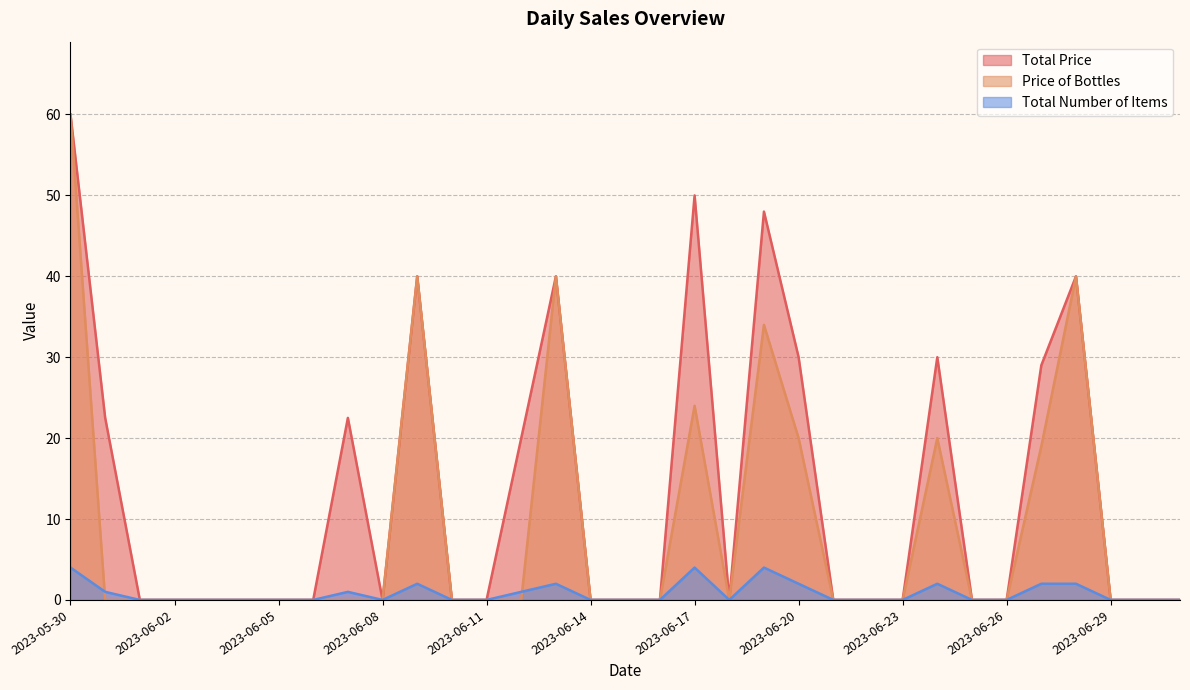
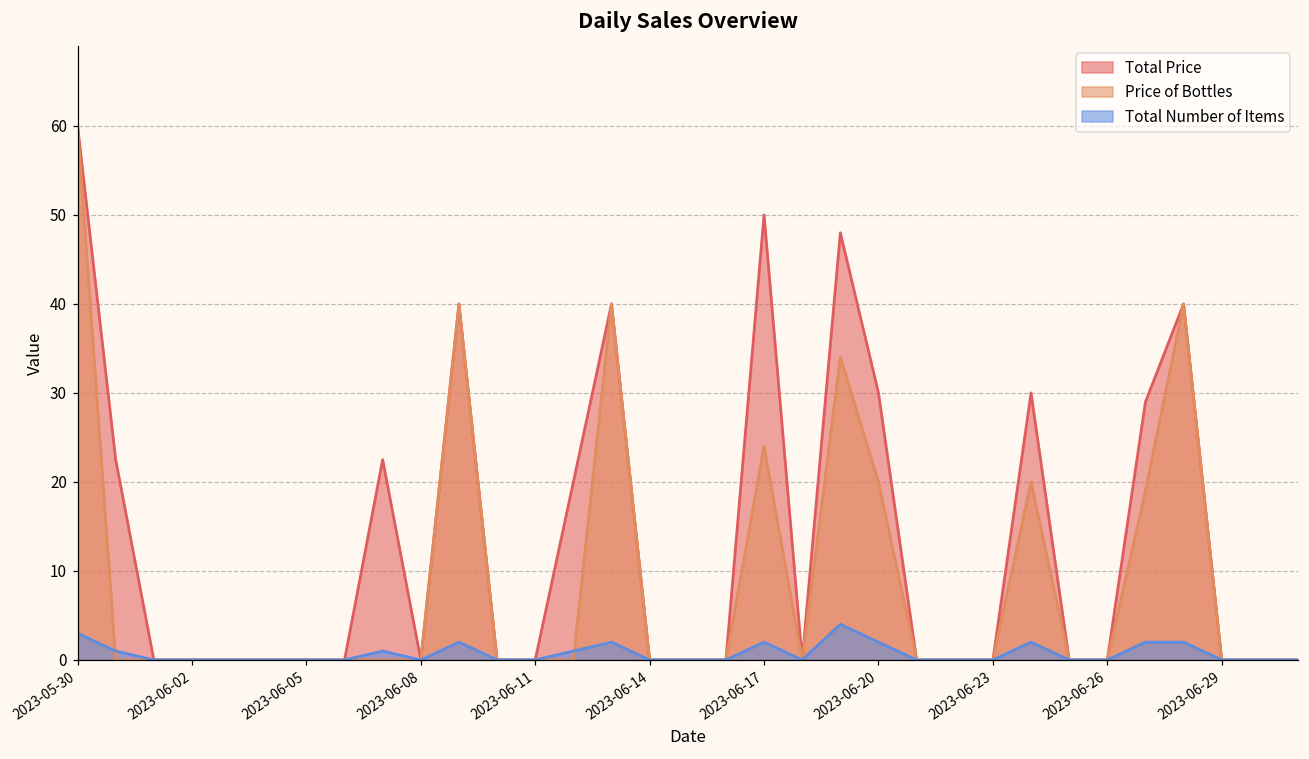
  {
    "Total Number of Items": {
-     "2023-05-30": 4,
-     "2023-06-17": 4,
+     "2023-05-30": 3,
+     "2023-06-17": 2,
      "2023-06-20": 2
    }
  }
